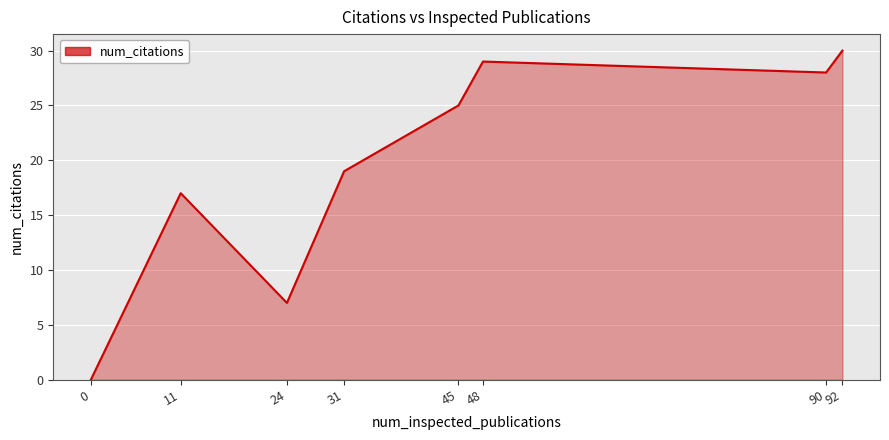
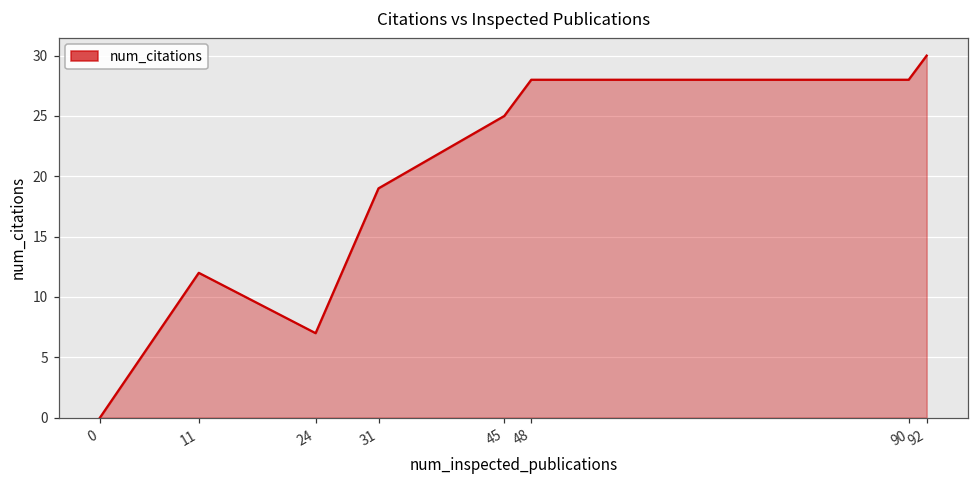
  {
    "0": 0,
-   "11": 17,
+   "11": 12,
    "24": 7,
    "31": 19,
    "45": 25,
-   "48": 29,
+   "48": 28,
    "90": 28,
    "92": 30
  }
